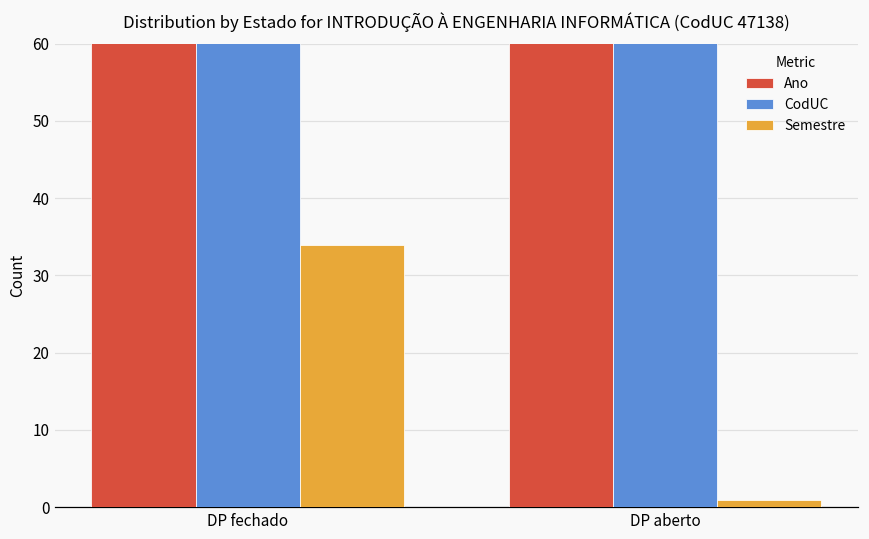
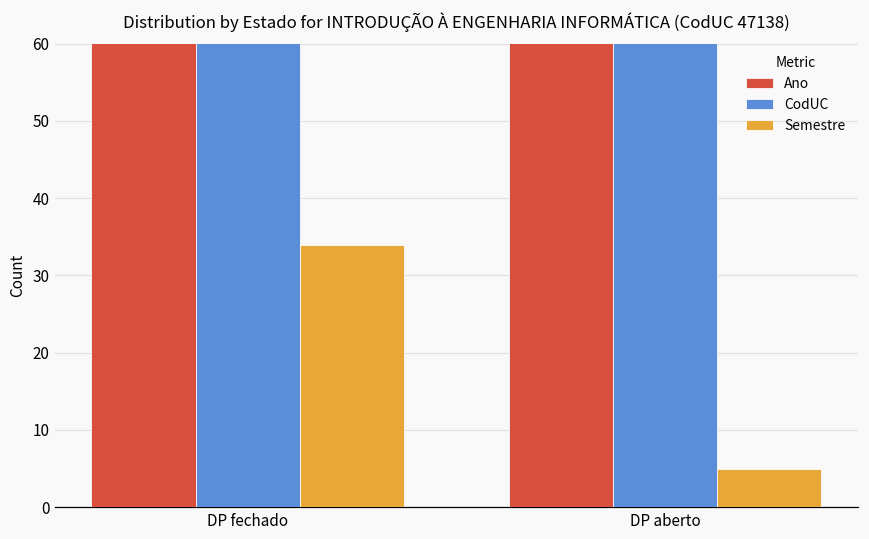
  {
    "Semestre": {
      "DP fechado": 34,
-     "DP aberto": 1
+     "DP aberto": 5
    }
  }
